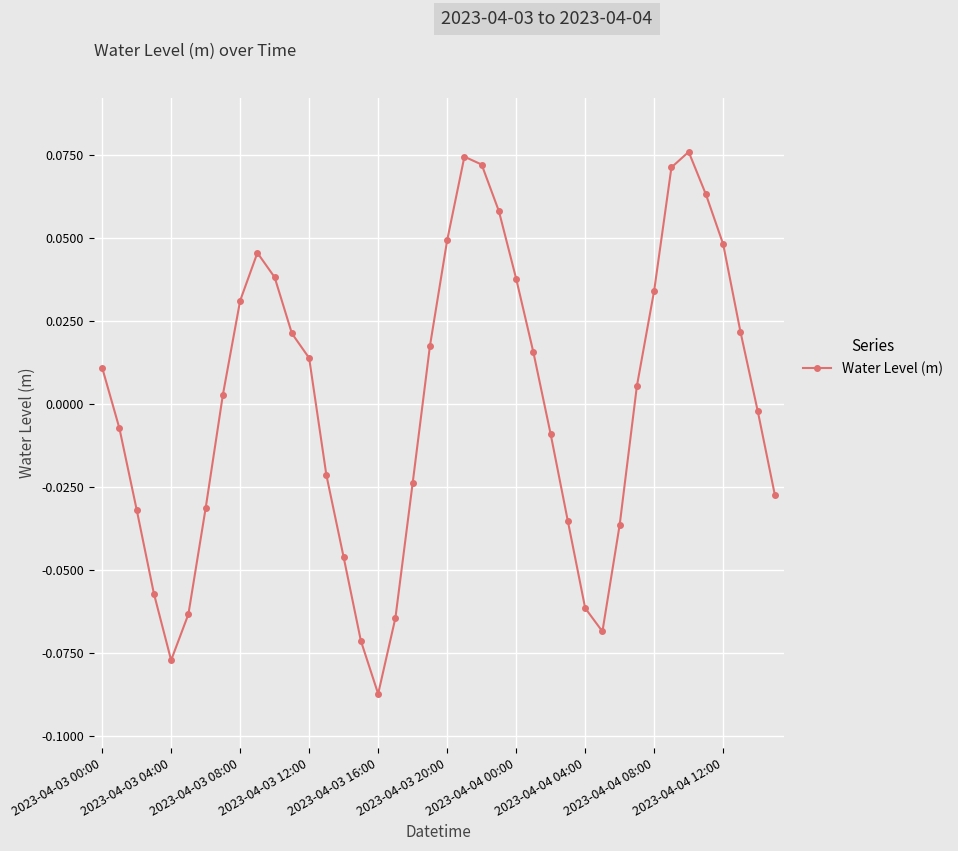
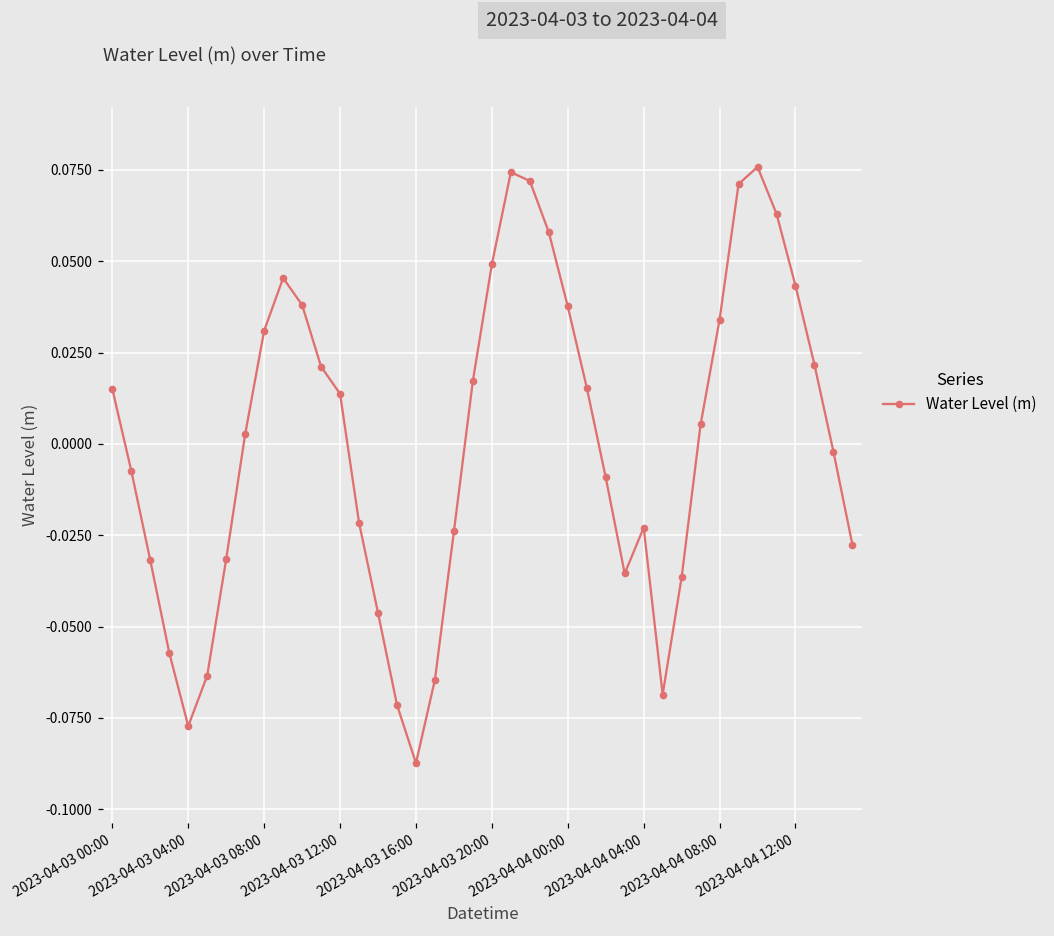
  {
-   "2023-04-03 00:00": 0.011,
+   "2023-04-03 00:00": 0.015,
    "2023-04-03 04:00": -0.077,
    "2023-04-03 08:00": 0.031,
    "2023-04-03 12:00": 0.014,
    "2023-04-03 16:00": -0.087,
    "2023-04-03 20:00": 0.049,
    "2023-04-04 00:00": 0.038,
-   "2023-04-04 04:00": -0.062,
+   "2023-04-04 04:00": -0.023,
    "2023-04-04 08:00": 0.034,
-   "2023-04-04 12:00": 0.048
+   "2023-04-04 12:00": 0.043
  }
